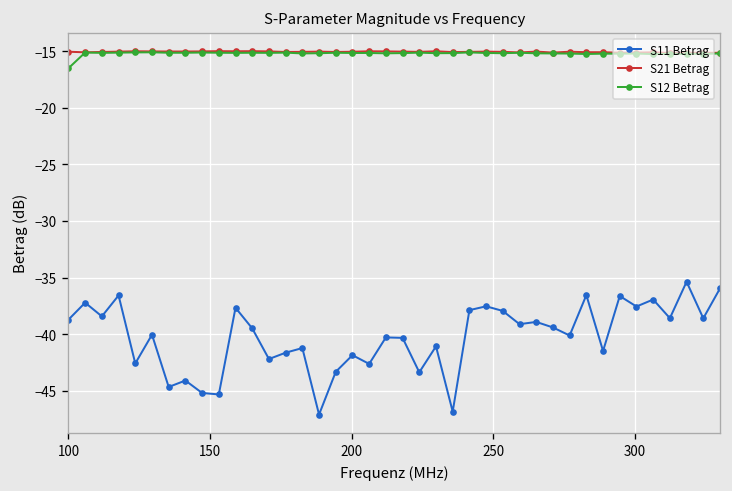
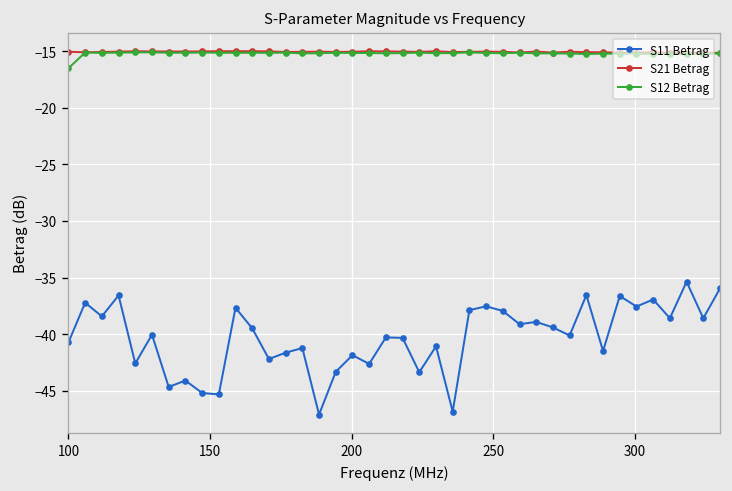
  {
    "S11 Betrag": {
-     "100": -39
+     "100": -41
    },
    "S21 Betrag": {
      "100": -15
    },
    "S12 Betrag": {
      "100": -17
    }
  }
